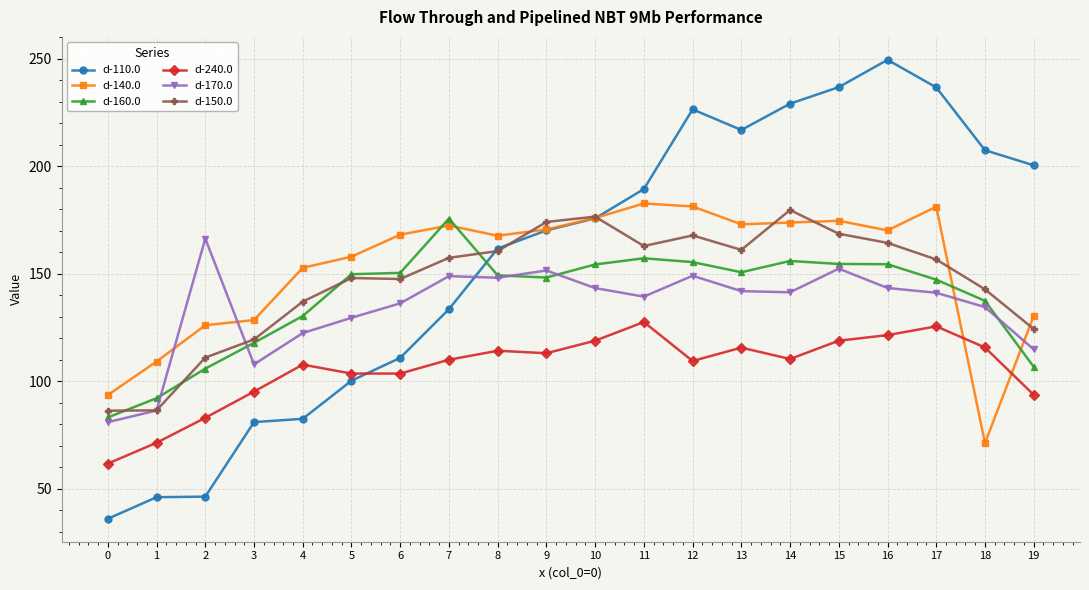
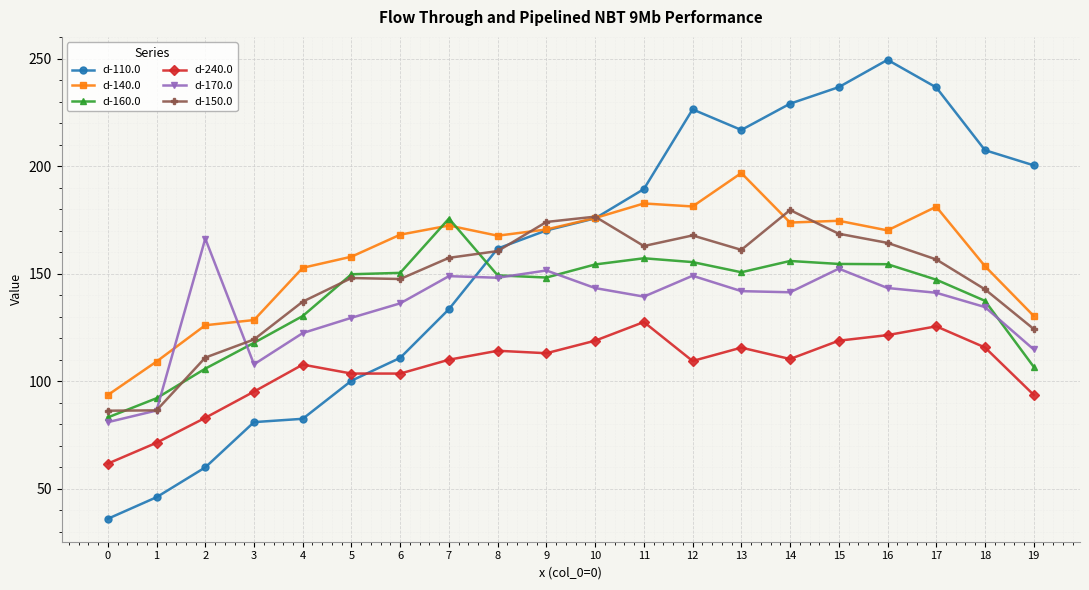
  {
    "d-110.0": {
      "0": 36,
      "1": 46,
-     "2": 46,
+     "2": 60,
      "3": 81,
      "4": 82,
      "5": 100,
      "6": 111,
      "7": 133,
      "8": 162,
      "11": 189,
      "12": 226,
      "13": 217,
      "14": 229,
      "15": 237,
      "16": 249,
      "17": 237,
      "18": 207,
      "19": 200
    },
    "d-140.0": {
      "0": 93,
      "1": 109,
      "2": 126,
      "3": 128,
      "4": 153,
      "5": 158,
      "6": 168,
      "7": 172,
      "8": 168,
      "11": 183,
      "12": 181,
-     "13": 173,
+     "13": 197,
      "14": 174,
      "15": 175,
      "16": 170,
      "17": 181,
-     "18": 71,
+     "18": 153,
      "19": 130
    },
    "d-160.0": {
      "0": 83,
      "1": 92,
      "2": 106,
      "3": 118,
      "4": 130,
      "5": 150,
      "6": 150,
      "7": 176,
      "9": 148,
      "10": 154,
      "11": 157,
      "12": 155,
      "13": 151,
      "14": 156,
      "15": 154,
      "16": 154,
      "17": 147,
      "18": 137,
      "19": 107
    },
    "d-240.0": {
      "0": 62,
      "1": 71,
      "2": 83,
      "3": 95,
      "4": 108,
      "5": 103,
      "6": 103,
      "7": 110,
      "8": 114,
      "9": 113,
      "10": 119,
      "11": 127,
      "12": 109,
      "13": 116,
      "14": 110,
      "15": 119,
      "16": 121,
      "17": 125,
      "18": 116,
      "19": 94
    },
    "d-170.0": {
      "0": 81,
      "2": 166,
      "3": 108,
      "4": 122,
      "5": 129,
      "6": 136,
      "7": 149,
      "9": 151,
      "10": 143,
      "11": 139,
      "12": 149,
      "13": 142,
      "14": 141,
      "15": 152,
      "16": 143,
      "17": 141,
      "18": 134,
      "19": 115
    },
    "d-150.0": {
      "0": 86,
      "2": 111,
      "3": 119,
      "4": 137,
      "5": 148,
      "6": 147,
      "7": 157,
      "8": 160,
      "9": 174,
      "11": 163,
      "12": 168,
      "13": 161,
      "14": 180,
      "15": 169,
      "16": 164,
      "17": 157,
      "18": 143,
      "19": 124
    }
  }
